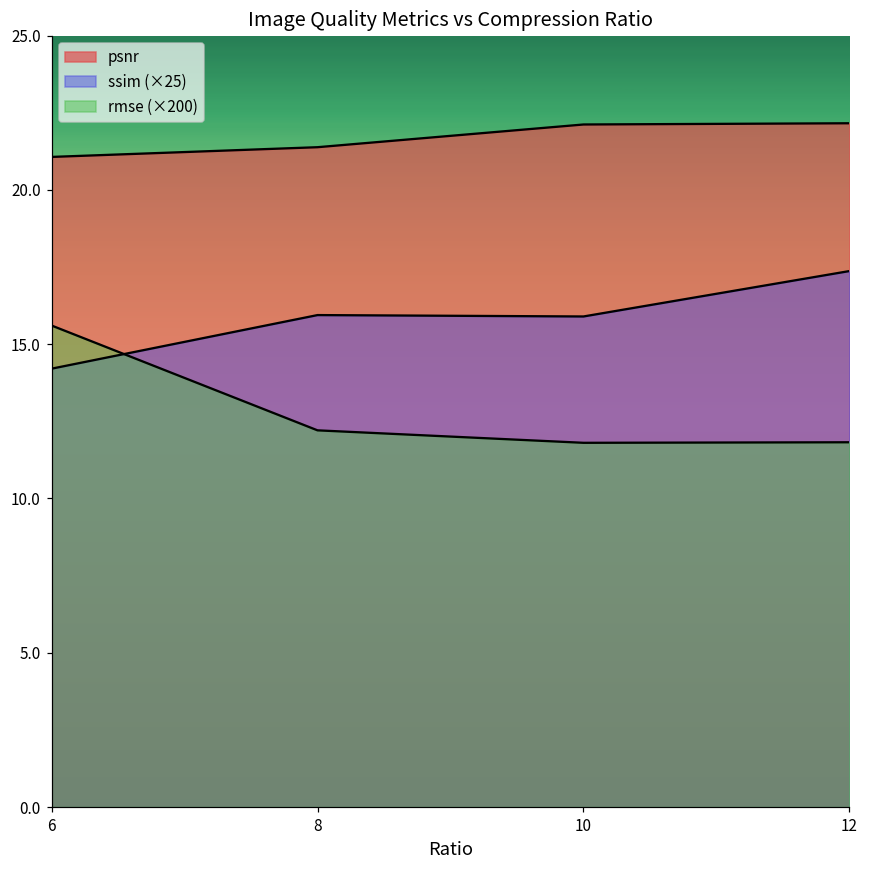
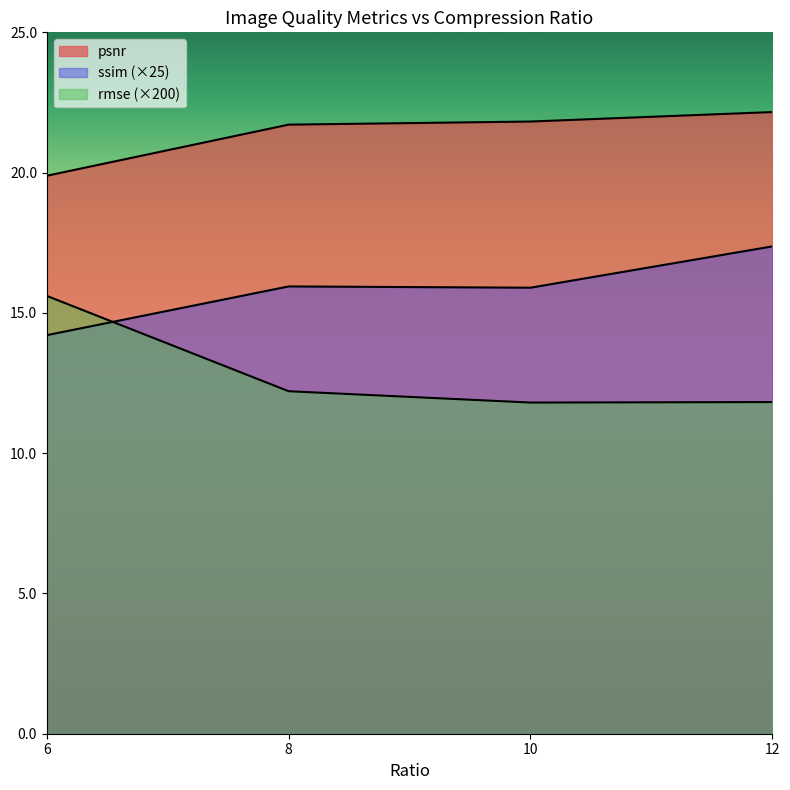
  {
    "psnr": {
-     "6": 21.1,
-     "8": 21.4,
-     "10": 22.1,
+     "6": 19.9,
+     "8": 21.7,
+     "10": 21.8,
      "12": 22.2
    },
    "ssim (×25)": {
      "6": 14.2,
      "8": 15.9,
      "10": 15.9,
      "12": 17.4
    },
    "rmse (×200)": {
      "6": 15.6,
      "8": 12.2,
      "10": 11.8,
      "12": 11.8
    }
  }
